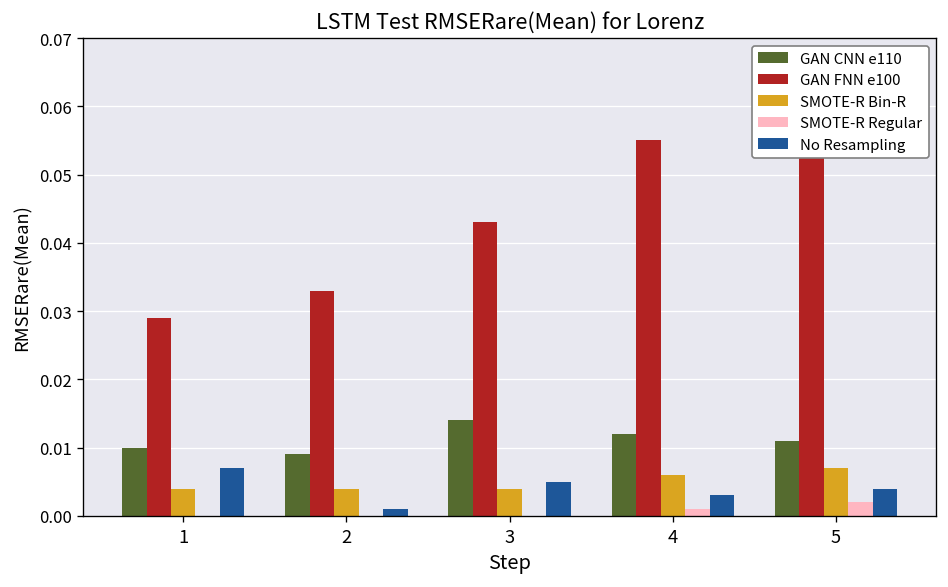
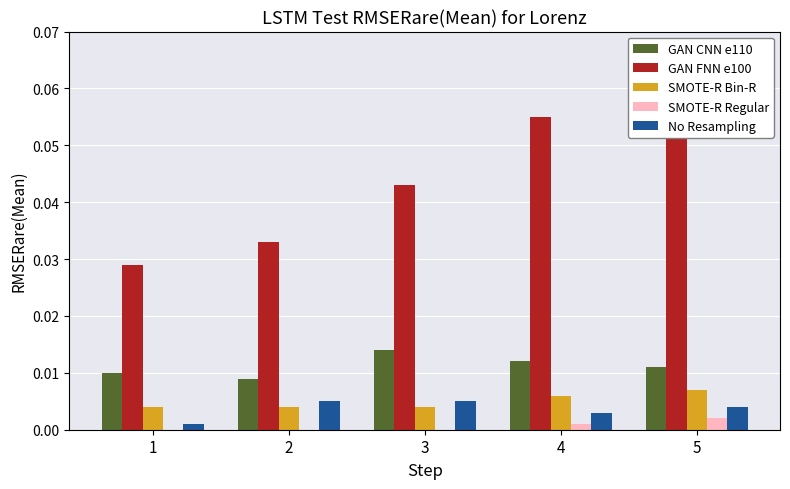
  {
    "GAN CNN e110": {
      "1": 0.010,
      "2": 0.009,
      "3": 0.014,
      "4": 0.012,
      "5": 0.011
    },
    "GAN FNN e100": {
      "1": 0.029,
      "2": 0.033,
      "3": 0.043,
      "4": 0.055
    },
    "SMOTE-R Bin-R": {
      "1": 0.004,
      "2": 0.004,
      "3": 0.004,
      "4": 0.006,
      "5": 0.007
    },
    "SMOTE-R Regular": {
      "1": 0.000,
      "2": 0.000,
      "3": 0.000,
      "4": 0.001,
      "5": 0.002
    },
    "No Resampling": {
-     "1": 0.007,
-     "2": 0.001,
+     "1": 0.001,
+     "2": 0.005,
      "3": 0.005,
      "4": 0.003,
      "5": 0.004
    }
  }
